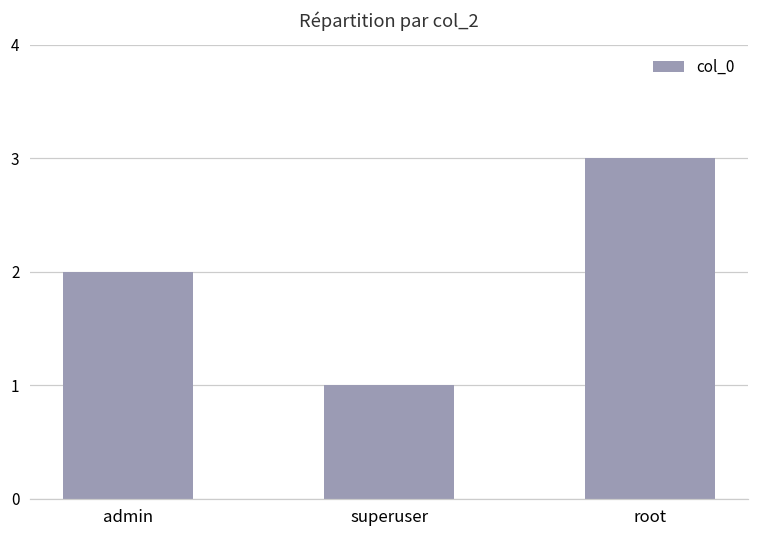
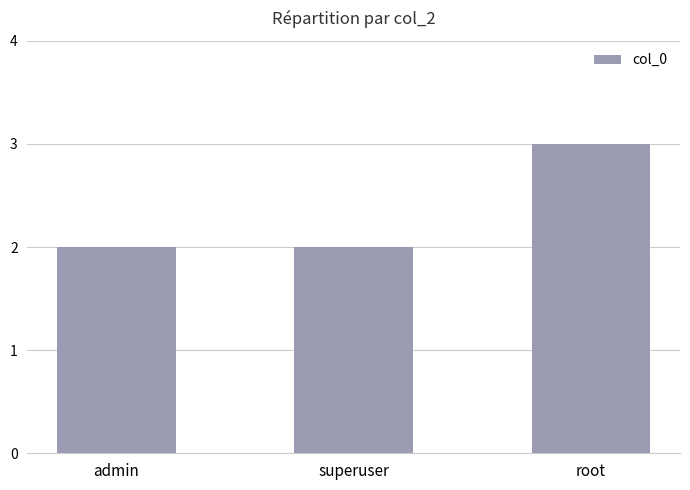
  {
    "admin": 2,
-   "superuser": 1,
+   "superuser": 2,
    "root": 3
  }
